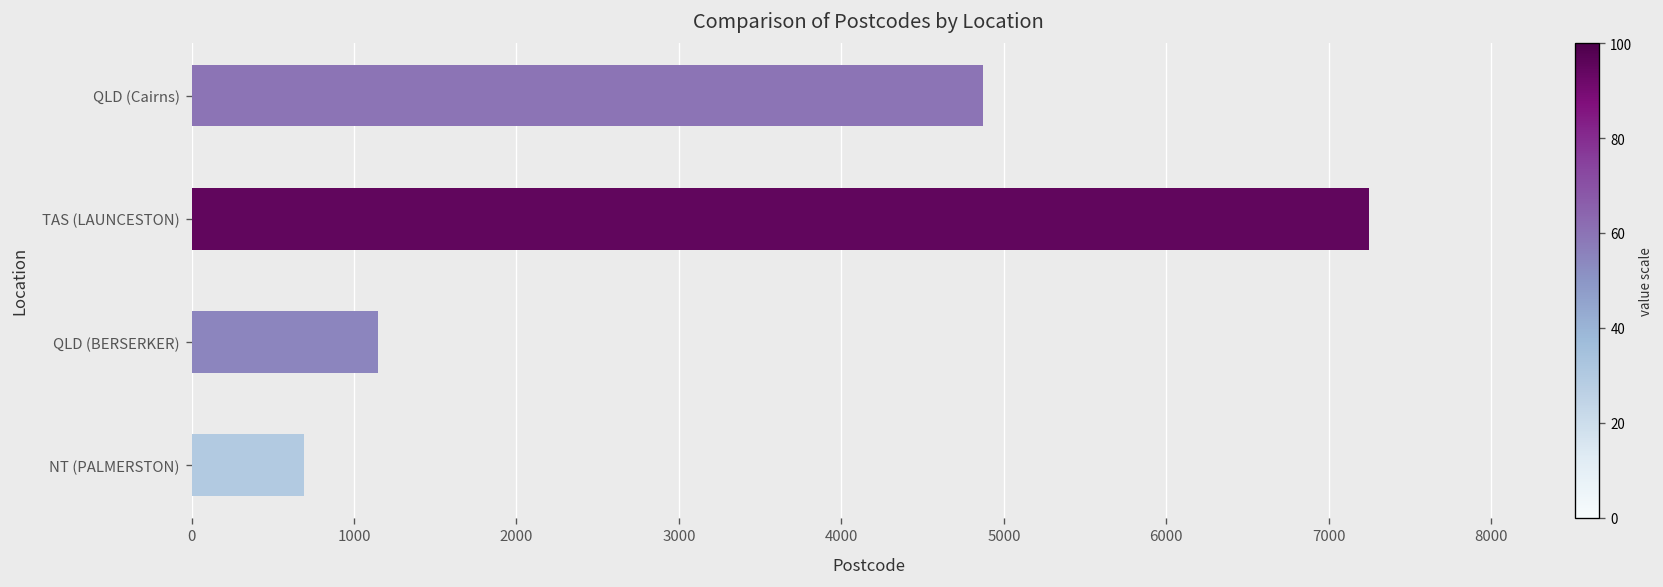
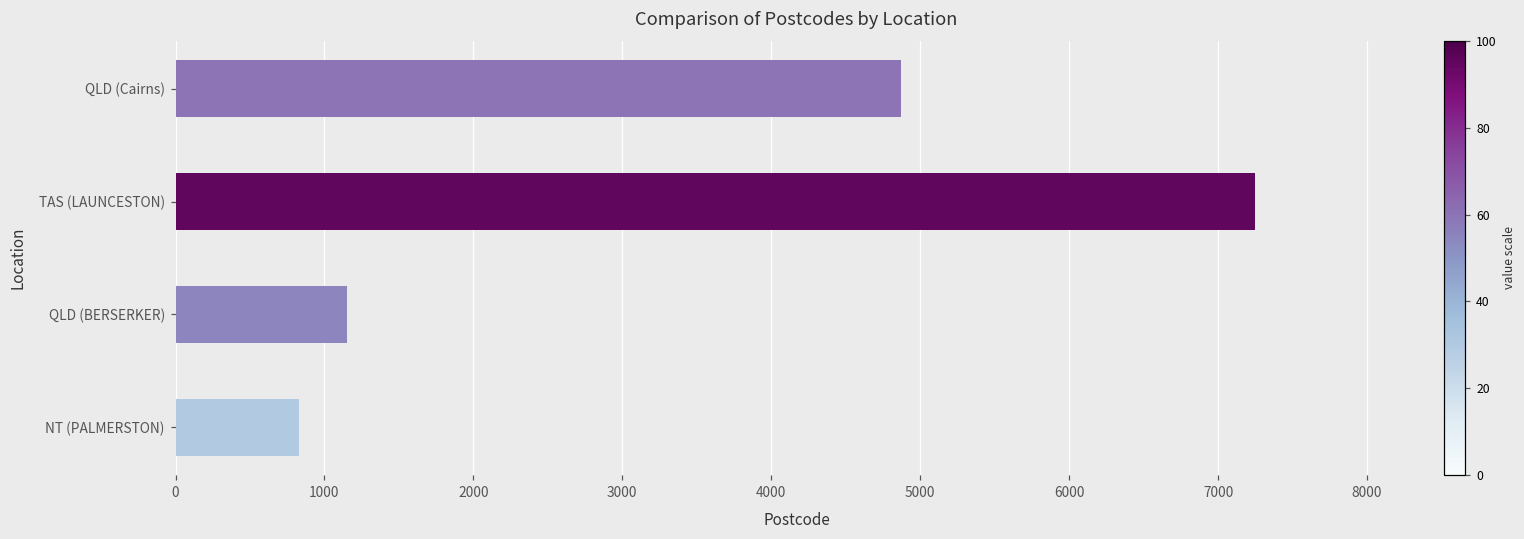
  {
    "QLD (Cairns)": 4870,
    "TAS (LAUNCESTON)": 7250,
    "QLD (BERSERKER)": 1150,
-   "NT (PALMERSTON)": 690
+   "NT (PALMERSTON)": 830
  }
